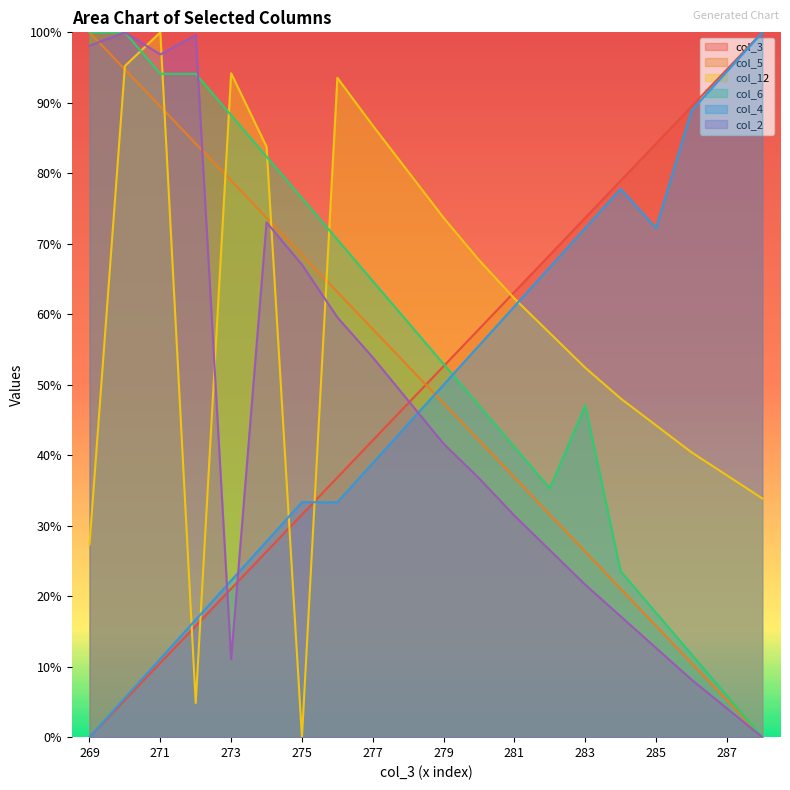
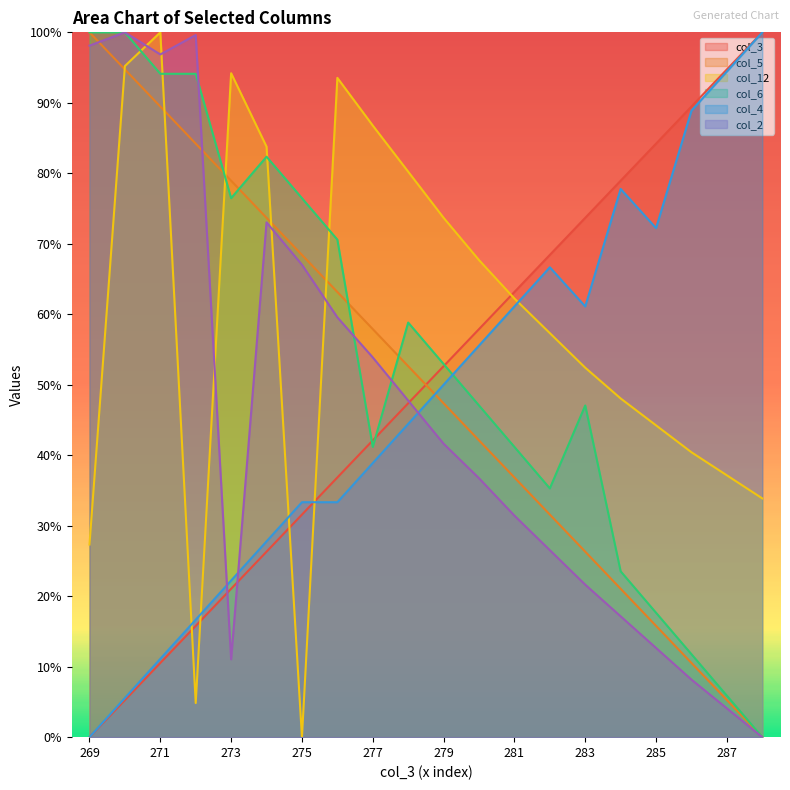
  {
    "col_6": {
      "271": "94%",
-     "273": "88%",
+     "273": "76%",
      "275": "76%",
-     "277": "65%",
+     "277": "41%",
      "281": "41%",
      "283": "47%",
      "285": "18%",
      "287": "6%"
    },
    "col_4": {
      "271": "11%",
      "273": "22%",
      "275": "33%",
      "277": "39%",
      "279": "50%",
      "281": "61%",
-     "283": "72%",
+     "283": "61%",
      "285": "72%"
    },
    "col_2": {
      "269": "98%",
      "271": "97%",
      "273": "11%",
      "275": "67%",
      "277": "54%",
      "279": "42%",
      "281": "31%",
      "283": "22%",
      "285": "13%",
      "287": "4%"
    }
  }
